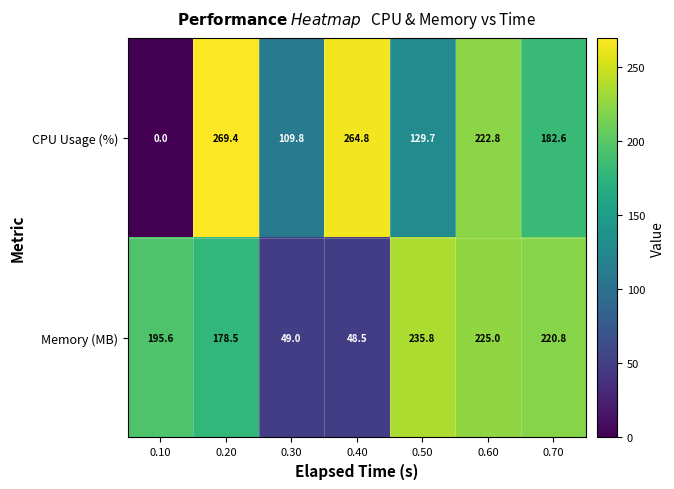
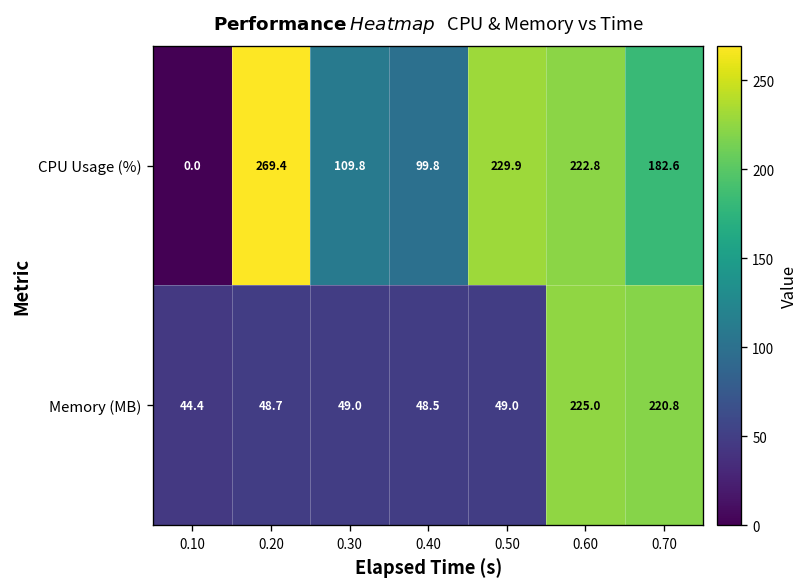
  {
    "CPU Usage (%)": {
      "0.10": 0.0,
      "0.20": 269.4,
      "0.30": 109.8,
-     "0.40": 264.8,
-     "0.50": 129.7,
+     "0.40": 99.8,
+     "0.50": 229.9,
      "0.60": 222.8,
      "0.70": 182.6
    },
    "Memory (MB)": {
-     "0.10": 195.6,
-     "0.20": 178.5,
+     "0.10": 44.4,
+     "0.20": 48.7,
      "0.30": 49.0,
      "0.40": 48.5,
-     "0.50": 235.8,
+     "0.50": 49.0,
      "0.60": 225.0,
      "0.70": 220.8
    }
  }
